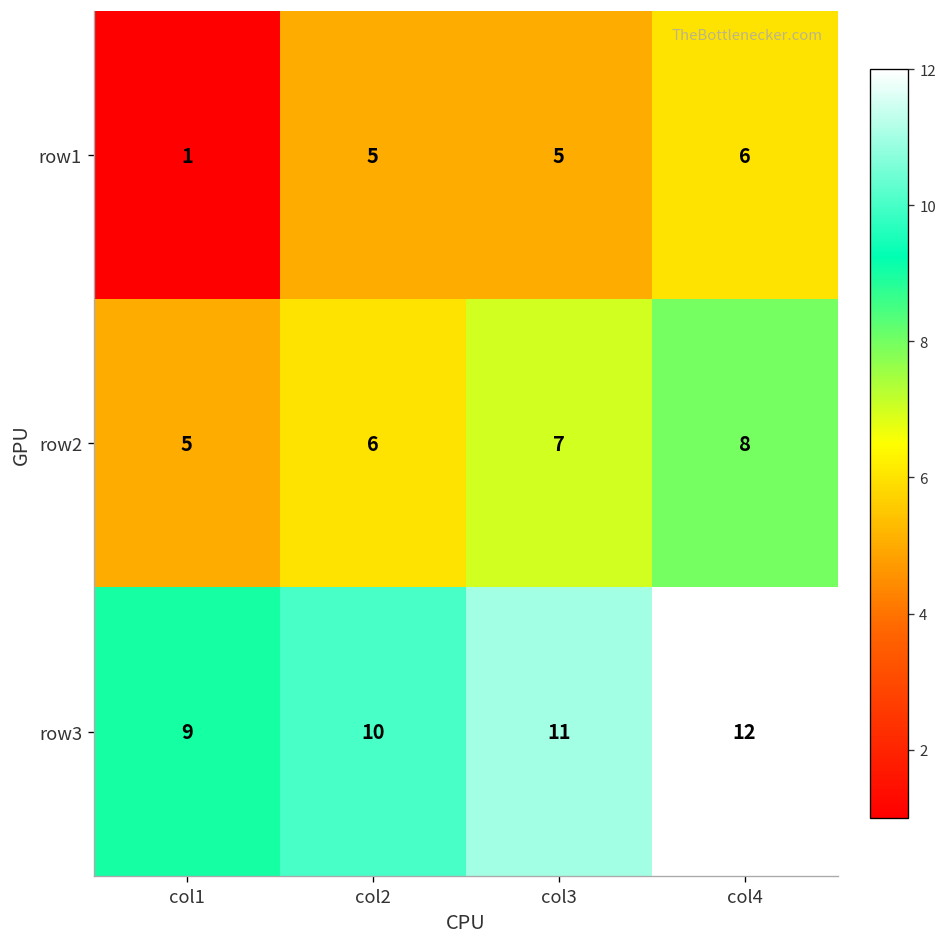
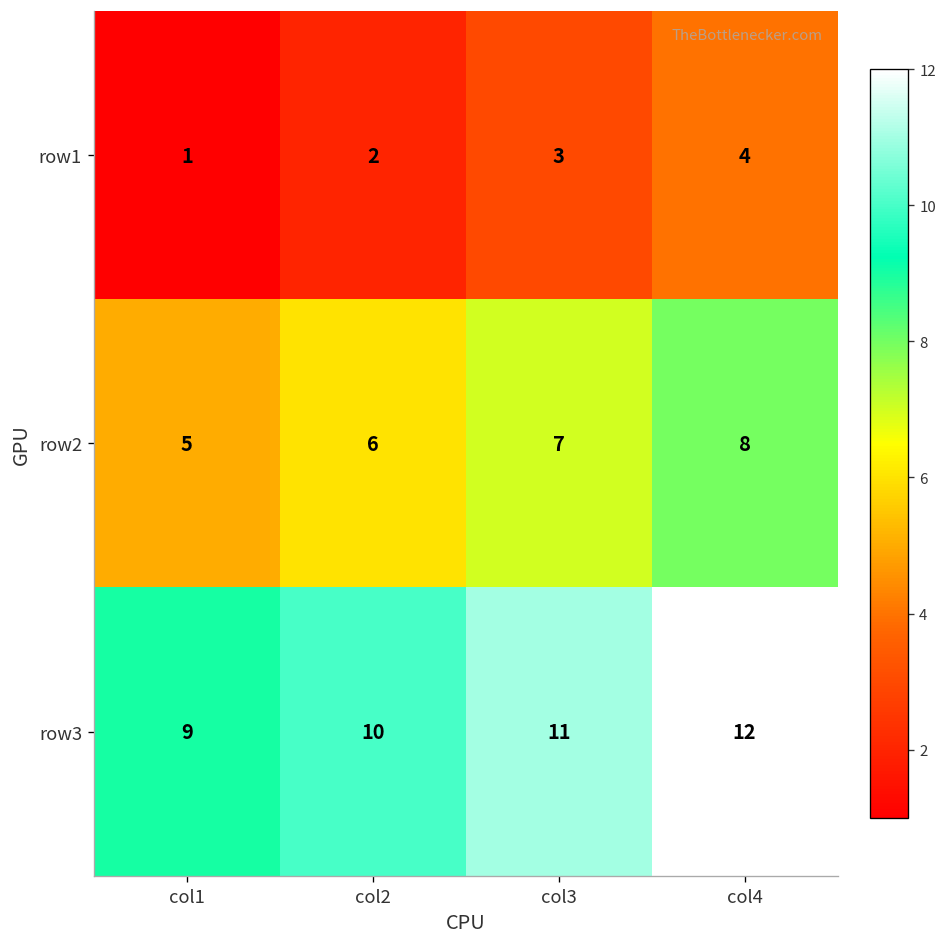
  {
    "row1": {
      "col1": 1,
-     "col2": 5,
-     "col3": 5,
-     "col4": 6
+     "col2": 2,
+     "col3": 3,
+     "col4": 4
    },
    "row2": {
      "col1": 5,
      "col2": 6,
      "col3": 7,
      "col4": 8
    },
    "row3": {
      "col1": 9,
      "col2": 10,
      "col3": 11,
      "col4": 12
    }
  }
